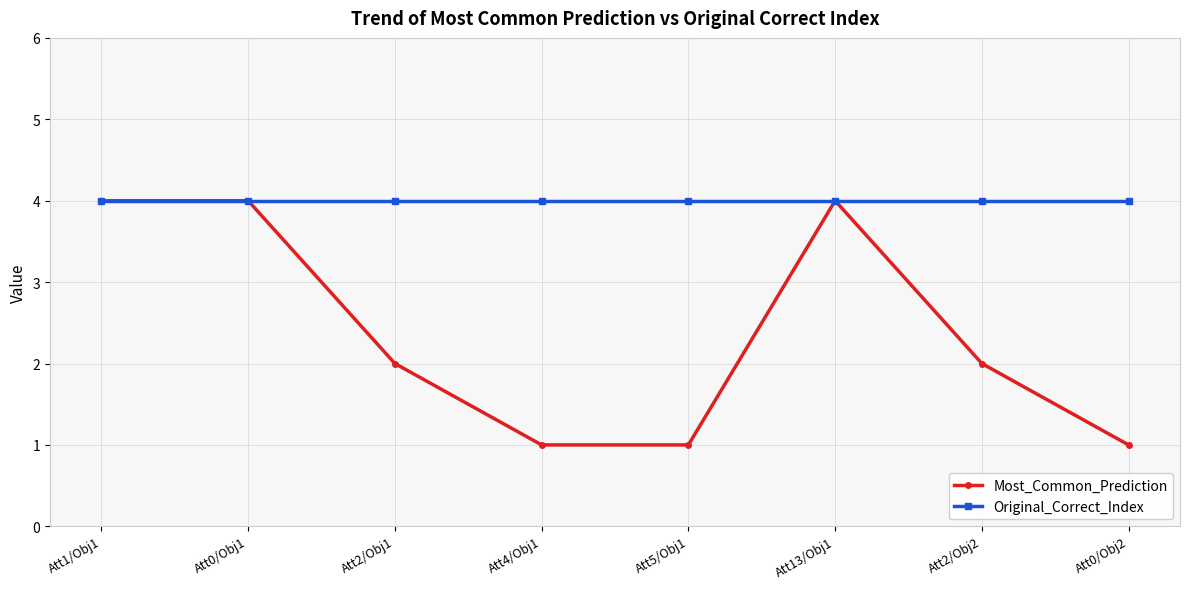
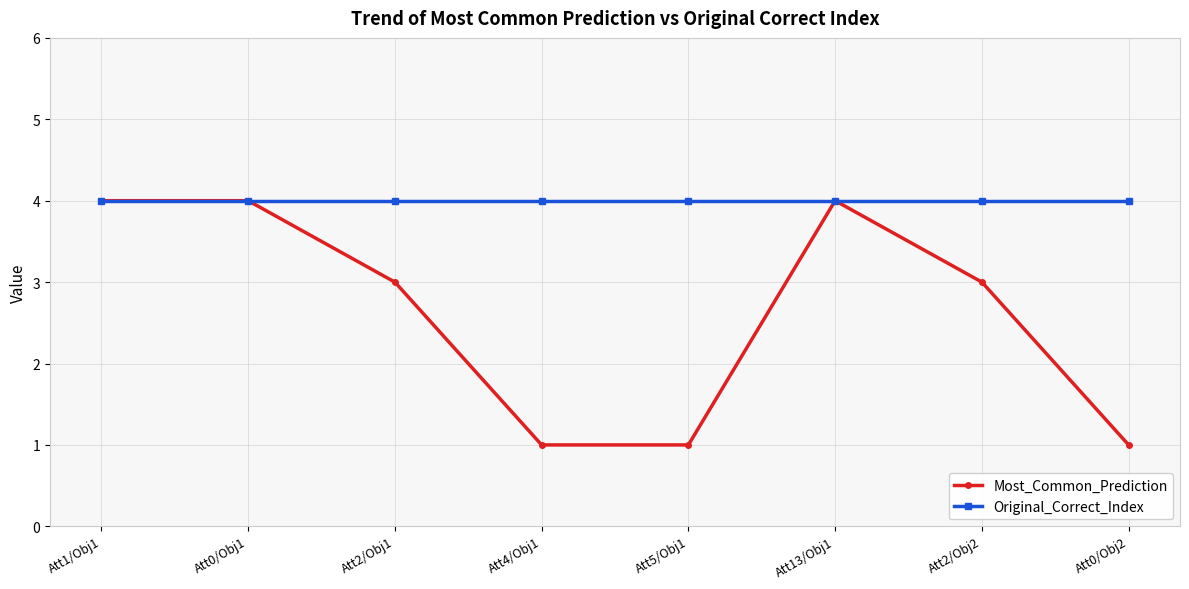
  {
    "Most_Common_Prediction": {
-     "Att2/Obj1": 2,
+     "Att2/Obj1": 3,
      "Att4/Obj1": 1,
      "Att5/Obj1": 1,
-     "Att2/Obj2": 2,
+     "Att2/Obj2": 3,
      "Att0/Obj2": 1
    },
    "Original_Correct_Index": {
      "Att2/Obj1": 4,
      "Att4/Obj1": 4,
      "Att5/Obj1": 4,
      "Att2/Obj2": 4,
      "Att0/Obj2": 4
    }
  }
